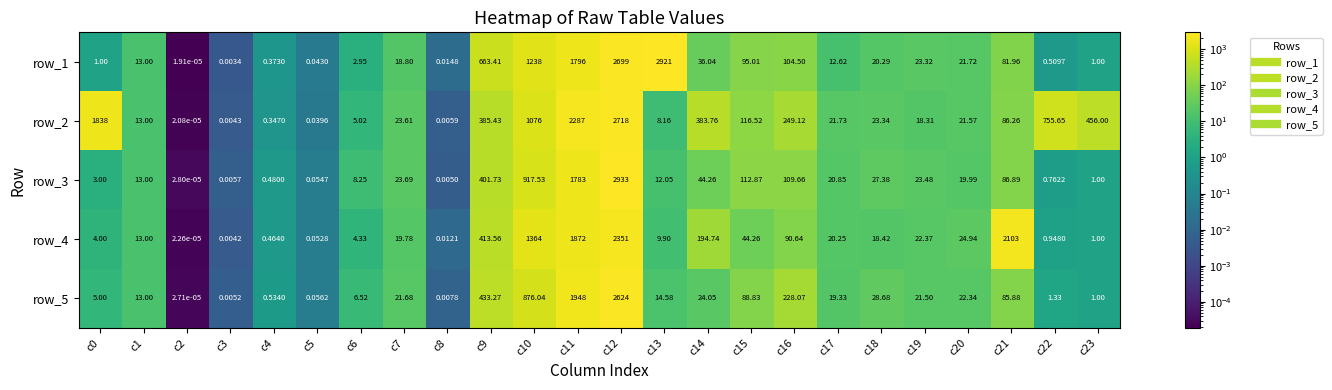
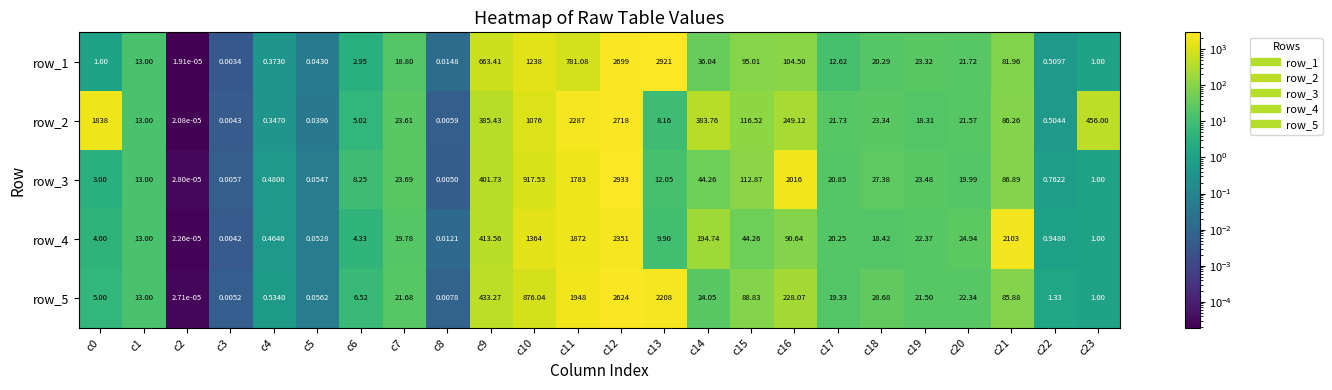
  {
    "row_1": {
      "c0": "1.00",
      "c1": "13.00",
      "c2": "1.91e-05",
      "c3": "0.0034",
      "c4": "0.3730",
      "c5": "0.0430",
      "c6": "2.95",
      "c7": "18.80",
      "c8": "0.0148",
      "c9": "663.41",
      "c10": "1238",
-     "c11": "1796",
+     "c11": "781.08",
      "c12": "2699",
      "c13": "2921",
      "c14": "36.04",
      "c15": "95.01",
      "c16": "104.50",
      "c17": "12.62",
      "c18": "20.29",
      "c19": "23.32",
      "c20": "21.72",
      "c21": "81.96",
      "c22": "0.5097",
      "c23": "1.00"
    },
    "row_2": {
      "c0": "1838",
      "c1": "13.00",
      "c2": "2.08e-05",
      "c3": "0.0043",
      "c4": "0.3470",
      "c5": "0.0396",
      "c6": "5.02",
      "c7": "23.61",
      "c8": "0.0059",
      "c9": "385.43",
      "c10": "1076",
      "c11": "2287",
      "c12": "2718",
      "c13": "8.16",
      "c14": "383.76",
      "c15": "116.52",
      "c16": "249.12",
      "c17": "21.73",
      "c18": "23.34",
      "c19": "18.31",
      "c20": "21.57",
      "c21": "86.26",
-     "c22": "755.65",
+     "c22": "0.5044",
      "c23": "456.00"
    },
    "row_3": {
      "c0": "3.00",
      "c1": "13.00",
      "c2": "2.80e-05",
      "c3": "0.0057",
      "c4": "0.4800",
      "c5": "0.0547",
      "c6": "8.25",
      "c7": "23.69",
      "c8": "0.0050",
      "c9": "401.73",
      "c10": "917.53",
      "c11": "1783",
      "c12": "2933",
      "c13": "12.05",
      "c14": "44.26",
      "c15": "112.87",
-     "c16": "109.66",
+     "c16": "2016",
      "c17": "20.85",
      "c18": "27.38",
      "c19": "23.48",
      "c20": "19.99",
      "c21": "86.89",
      "c22": "0.7622",
      "c23": "1.00"
    },
    "row_4": {
      "c0": "4.00",
      "c1": "13.00",
      "c2": "2.26e-05",
      "c3": "0.0042",
      "c4": "0.4640",
      "c5": "0.0528",
      "c6": "4.33",
      "c7": "19.78",
      "c8": "0.0121",
      "c9": "413.56",
      "c10": "1364",
      "c11": "1872",
      "c12": "2351",
      "c13": "9.90",
      "c14": "194.74",
      "c15": "44.26",
      "c16": "90.64",
      "c17": "20.25",
      "c18": "18.42",
      "c19": "22.37",
      "c20": "24.94",
      "c21": "2103",
      "c22": "0.9480",
      "c23": "1.00"
    },
    "row_5": {
      "c0": "5.00",
      "c1": "13.00",
      "c2": "2.71e-05",
      "c3": "0.0052",
      "c4": "0.5340",
      "c5": "0.0562",
      "c6": "6.52",
      "c7": "21.68",
      "c8": "0.0078",
      "c9": "433.27",
      "c10": "876.04",
      "c11": "1948",
      "c12": "2624",
-     "c13": "14.58",
+     "c13": "2208",
      "c14": "24.05",
      "c15": "88.83",
      "c16": "228.07",
      "c17": "19.33",
      "c18": "28.68",
      "c19": "21.50",
      "c20": "22.34",
      "c21": "85.88",
      "c22": "1.33",
      "c23": "1.00"
    }
  }
